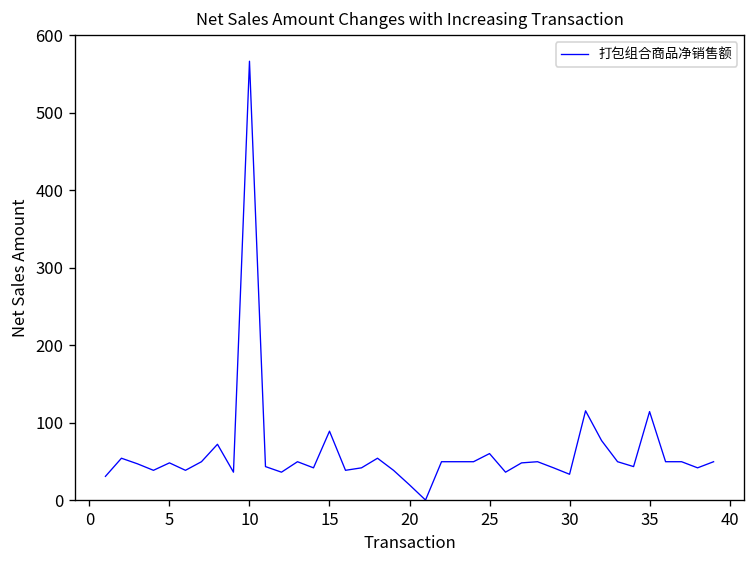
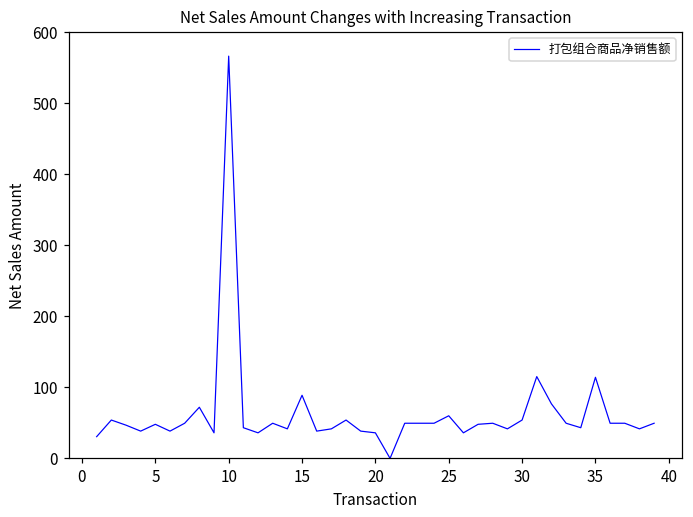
  {
    "5": 50,
    "10": 570,
    "15": 90,
-   "20": 20,
+   "20": 40,
    "25": 60,
-   "30": 30,
+   "30": 50,
    "35": 110
  }
